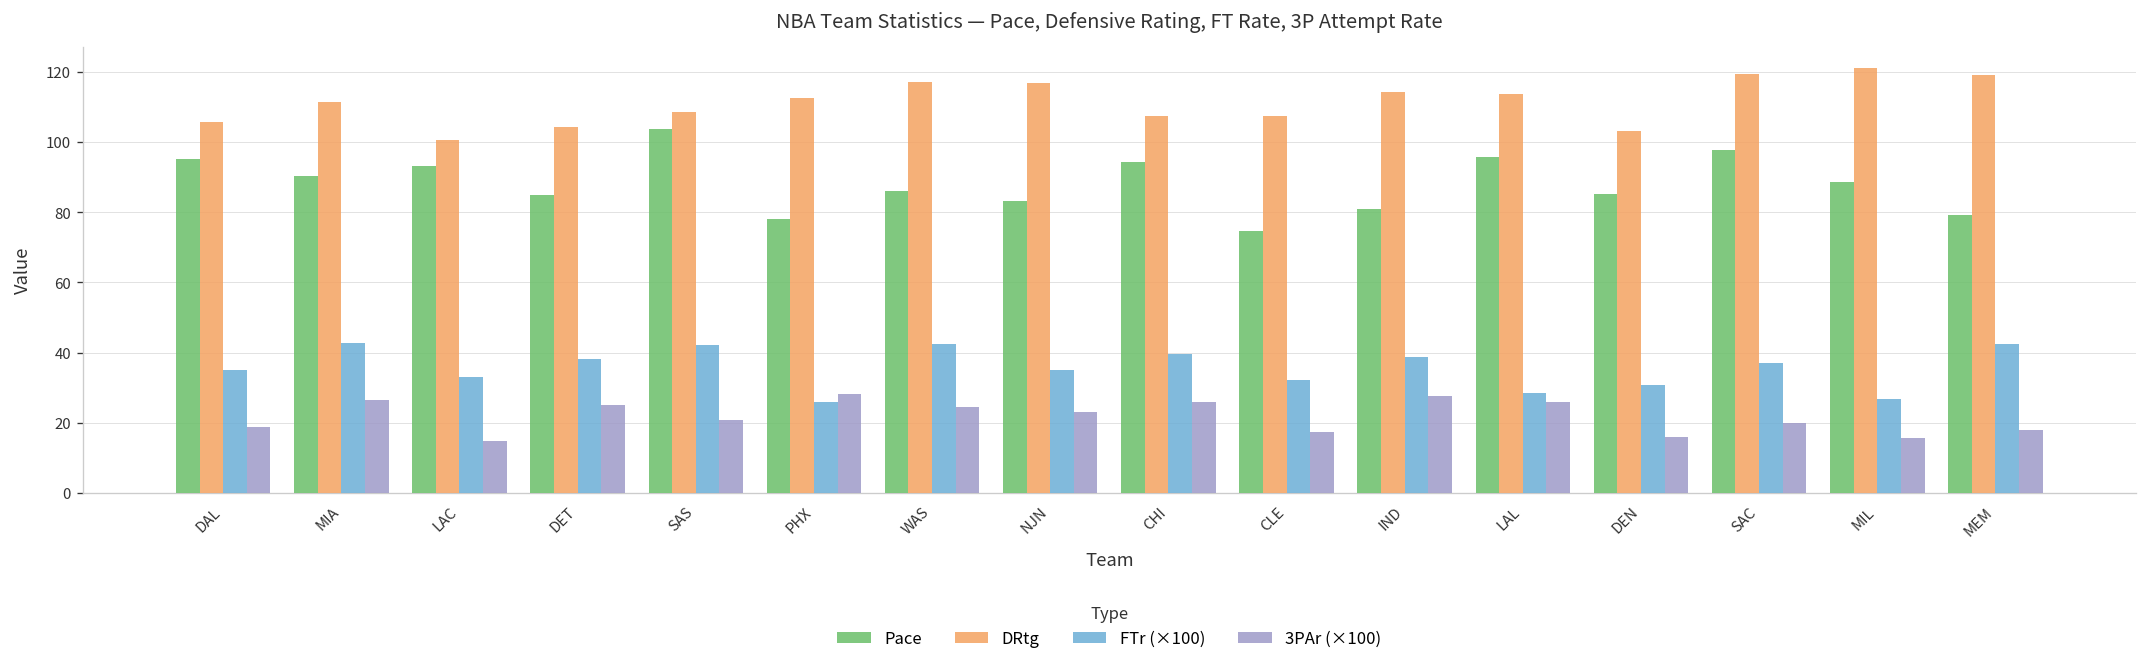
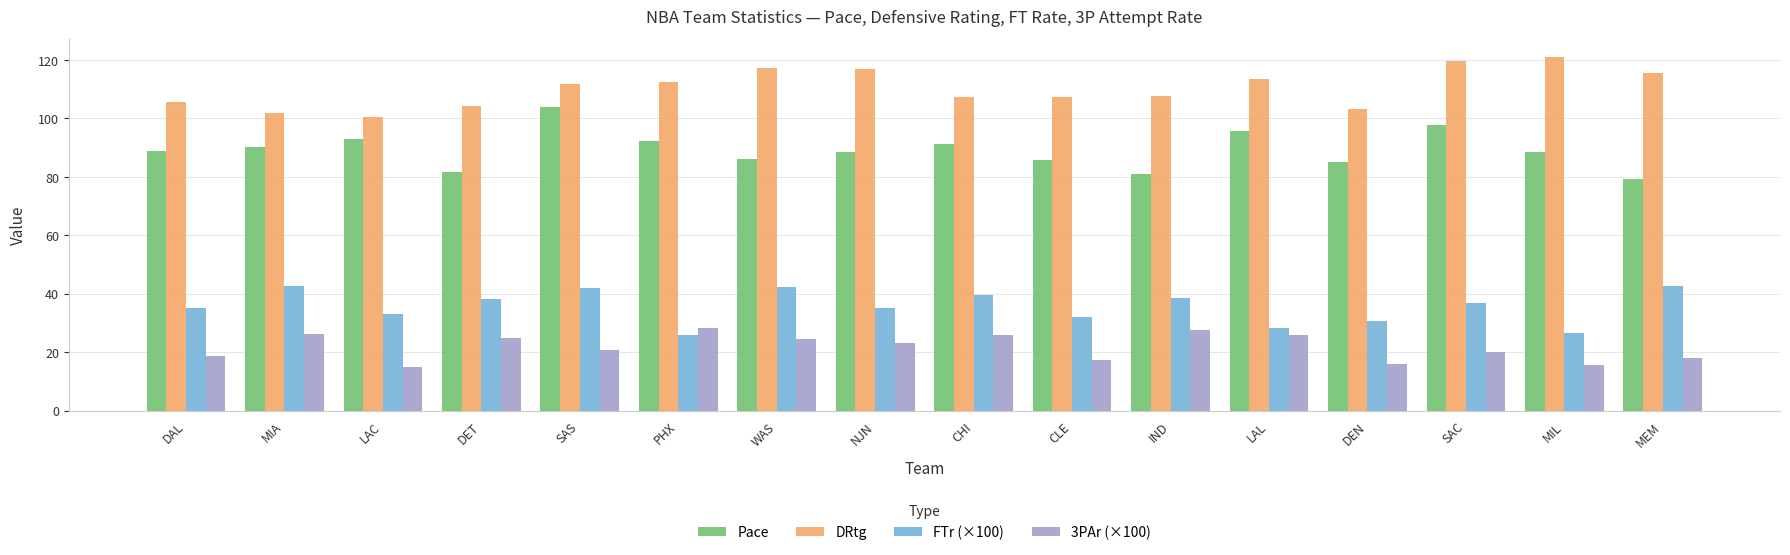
  {
    "Pace": {
-     "DAL": 95,
+     "DAL": 89,
      "MIA": 90,
      "LAC": 93,
-     "DET": 85,
+     "DET": 82,
      "SAS": 104,
-     "PHX": 78,
+     "PHX": 92,
      "WAS": 86,
-     "NJN": 83,
-     "CHI": 94,
-     "CLE": 75,
+     "NJN": 88,
+     "CHI": 91,
+     "CLE": 86,
      "IND": 81,
      "LAL": 96,
      "DEN": 85,
      "SAC": 98,
      "MIL": 89,
      "MEM": 79
    },
    "DRtg": {
      "DAL": 106,
-     "MIA": 111,
+     "MIA": 102,
      "LAC": 101,
      "DET": 104,
-     "SAS": 109,
+     "SAS": 112,
      "PHX": 113,
      "WAS": 117,
      "NJN": 117,
      "CHI": 107,
      "CLE": 107,
-     "IND": 114,
+     "IND": 108,
      "LAL": 114,
      "DEN": 103,
      "SAC": 120,
      "MIL": 121,
-     "MEM": 119
+     "MEM": 116
    }
  }
